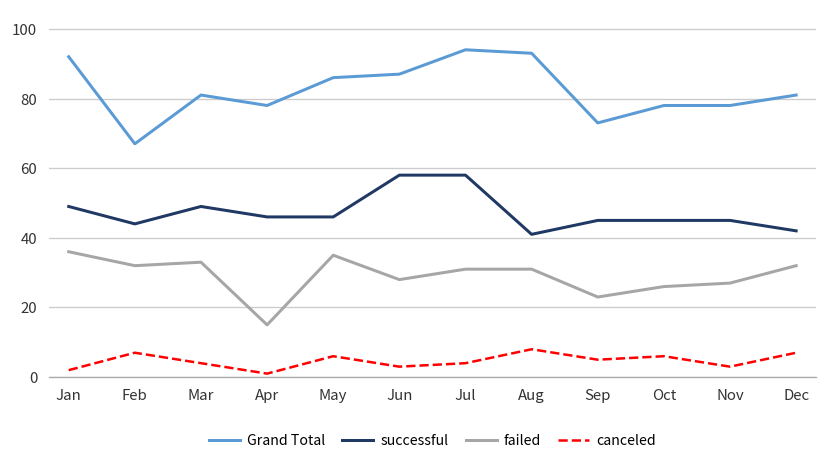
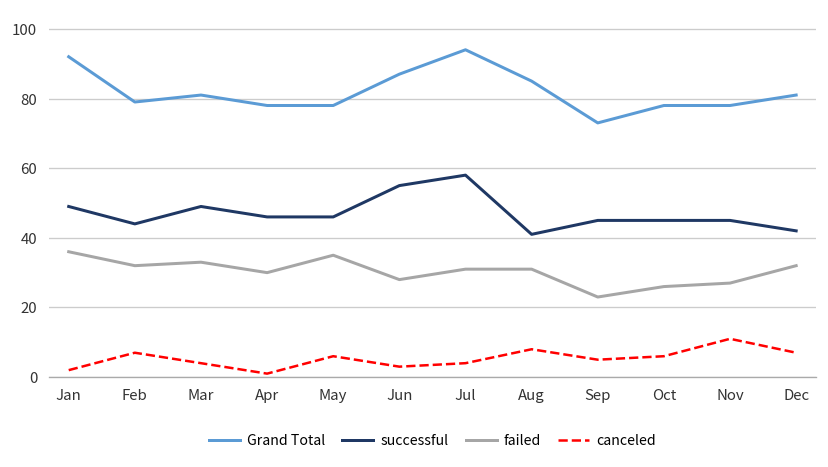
  {
    "Grand Total": {
      "Jan": 92,
-     "Feb": 67,
+     "Feb": 79,
      "Mar": 81,
      "Apr": 78,
-     "May": 86,
+     "May": 78,
      "Jun": 87,
      "Jul": 94,
-     "Aug": 93,
+     "Aug": 85,
      "Sep": 73,
      "Oct": 78,
      "Nov": 78,
      "Dec": 81
    },
    "successful": {
      "Jan": 49,
      "Feb": 44,
      "Mar": 49,
      "Apr": 46,
      "May": 46,
-     "Jun": 58,
+     "Jun": 55,
      "Jul": 58,
      "Aug": 41,
      "Sep": 45,
      "Oct": 45,
      "Nov": 45,
      "Dec": 42
    },
    "failed": {
      "Jan": 36,
      "Feb": 32,
      "Mar": 33,
-     "Apr": 15,
+     "Apr": 30,
      "May": 35,
      "Jun": 28,
      "Jul": 31,
      "Aug": 31,
      "Sep": 23,
      "Oct": 26,
      "Nov": 27,
      "Dec": 32
    },
    "canceled": {
      "Jan": 2,
      "Feb": 7,
      "Mar": 4,
      "Apr": 1,
      "May": 6,
      "Jun": 3,
      "Jul": 4,
      "Aug": 8,
      "Sep": 5,
      "Oct": 6,
-     "Nov": 3,
+     "Nov": 11,
      "Dec": 7
    }
  }
